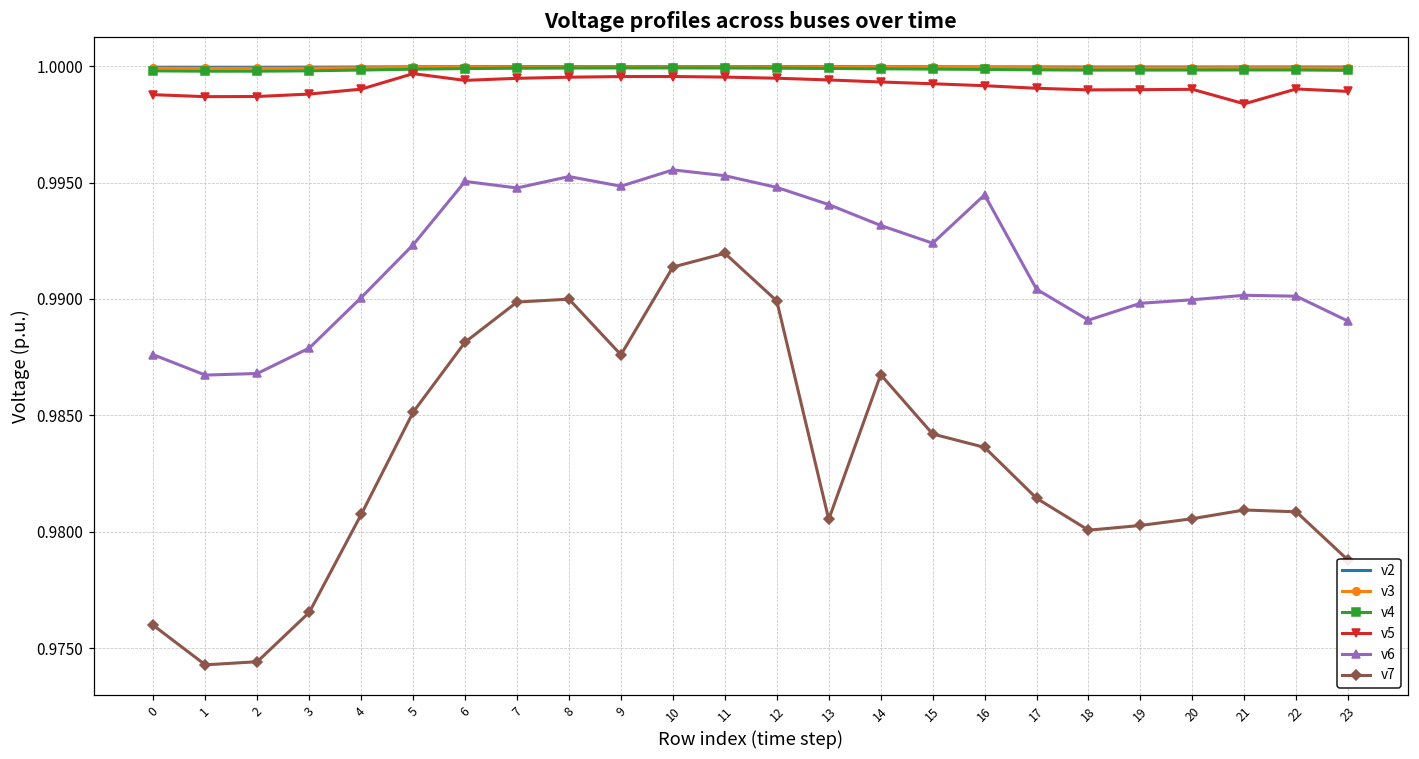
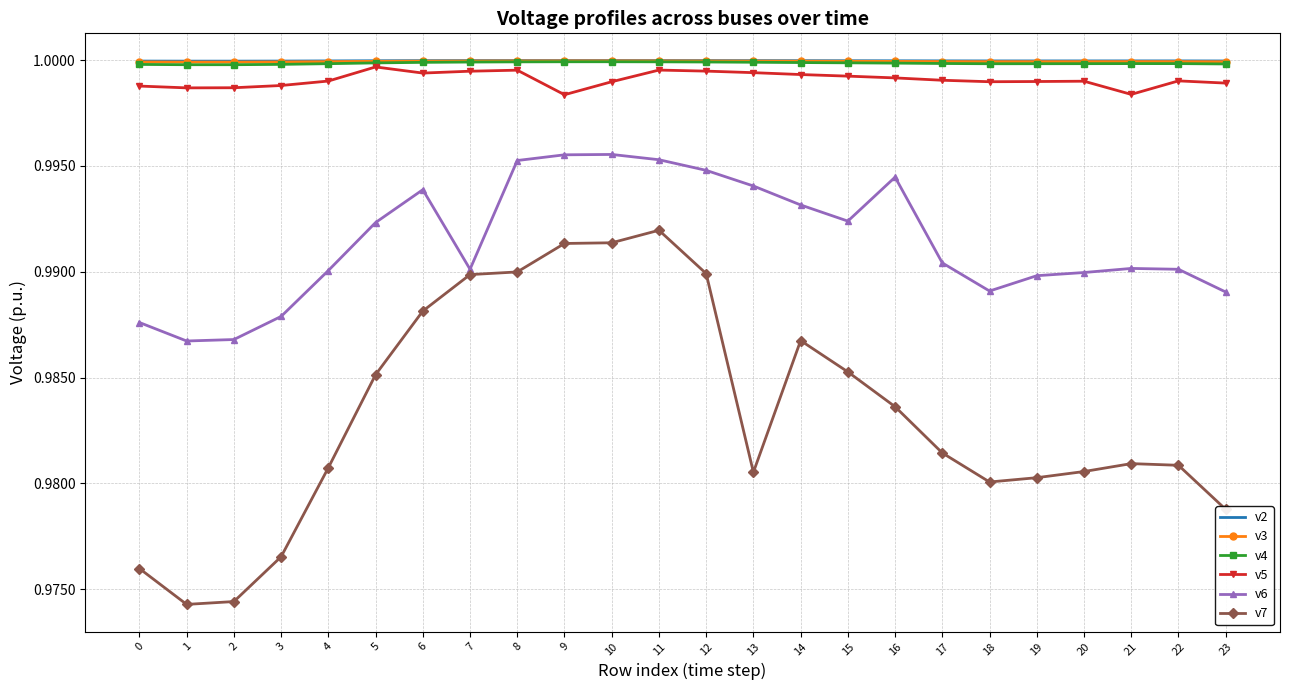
  {
    "v4": {
      "1": 0.9998,
      "2": 0.9998,
      "3": 0.9998
    },
    "v5": {
      "0": 0.9988,
      "1": 0.9987,
      "2": 0.9987,
      "3": 0.9988,
      "4": 0.9990,
      "5": 0.9997,
      "6": 0.9994,
      "7": 0.9995,
      "8": 0.9995,
-     "9": 0.9996,
-     "10": 0.9996,
+     "9": 0.9984,
+     "10": 0.9990,
      "11": 0.9995,
      "12": 0.9995,
      "13": 0.9994,
      "14": 0.9993,
      "15": 0.9992,
      "16": 0.9992,
      "17": 0.9991,
      "18": 0.9990,
      "19": 0.9990,
      "20": 0.9990,
      "21": 0.9984,
      "22": 0.9990,
      "23": 0.9989
    },
    "v6": {
      "0": 0.9876,
      "1": 0.9867,
      "2": 0.9868,
      "3": 0.9879,
      "4": 0.9901,
      "5": 0.9923,
-     "6": 0.9951,
-     "7": 0.9948,
+     "6": 0.9939,
+     "7": 0.9901,
      "8": 0.9953,
-     "9": 0.9948,
+     "9": 0.9955,
      "10": 0.9955,
      "11": 0.9953,
      "12": 0.9948,
      "13": 0.9941,
      "14": 0.9932,
      "15": 0.9924,
      "16": 0.9945,
      "17": 0.9904,
      "18": 0.9891,
      "19": 0.9898,
      "20": 0.9900,
      "21": 0.9902,
      "22": 0.9901,
      "23": 0.9890
    },
    "v7": {
      "0": 0.9760,
      "1": 0.9743,
      "2": 0.9744,
      "3": 0.9765,
      "4": 0.9807,
      "5": 0.9851,
      "6": 0.9881,
      "7": 0.9899,
      "8": 0.9900,
-     "9": 0.9876,
+     "9": 0.9913,
      "10": 0.9914,
      "11": 0.9920,
      "12": 0.9899,
      "13": 0.9805,
      "14": 0.9867,
-     "15": 0.9842,
+     "15": 0.9853,
      "16": 0.9836,
      "17": 0.9814,
      "18": 0.9801,
      "19": 0.9803,
      "20": 0.9806,
      "21": 0.9809,
      "22": 0.9809
    }
  }
